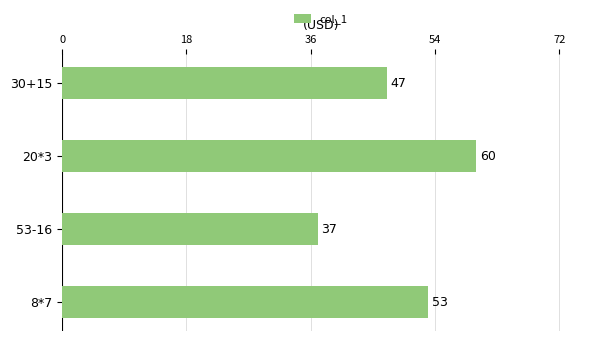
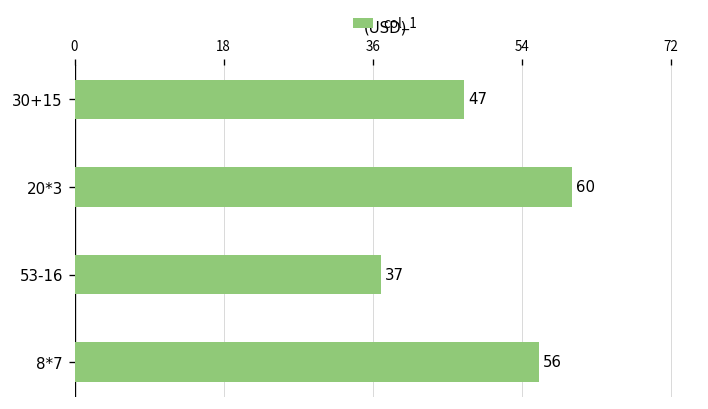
  {
    "30+15": 47,
    "20*3": 60,
    "53-16": 37,
-   "8*7": 53
+   "8*7": 56
  }
